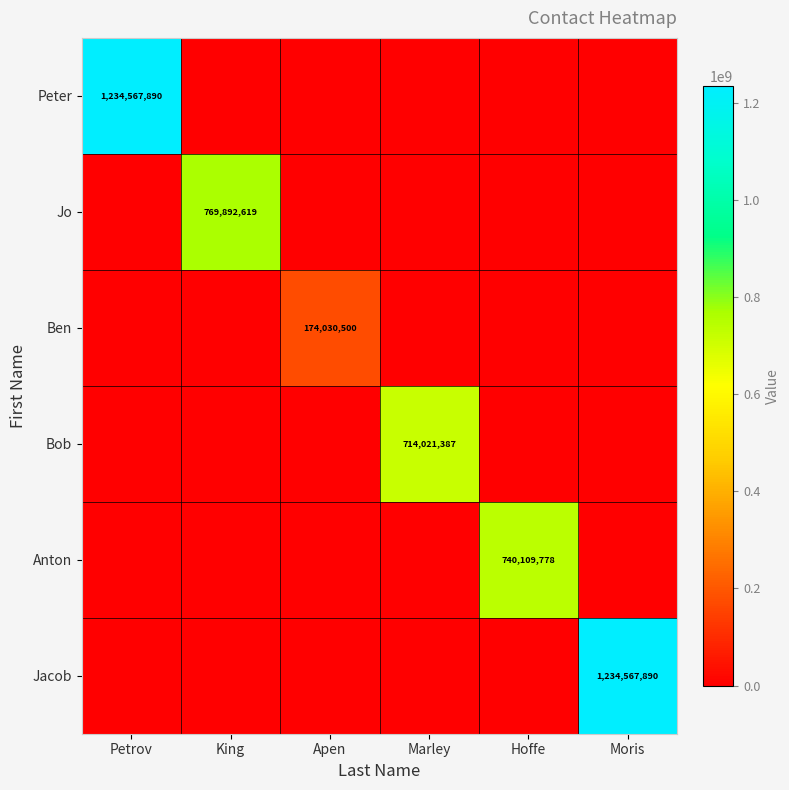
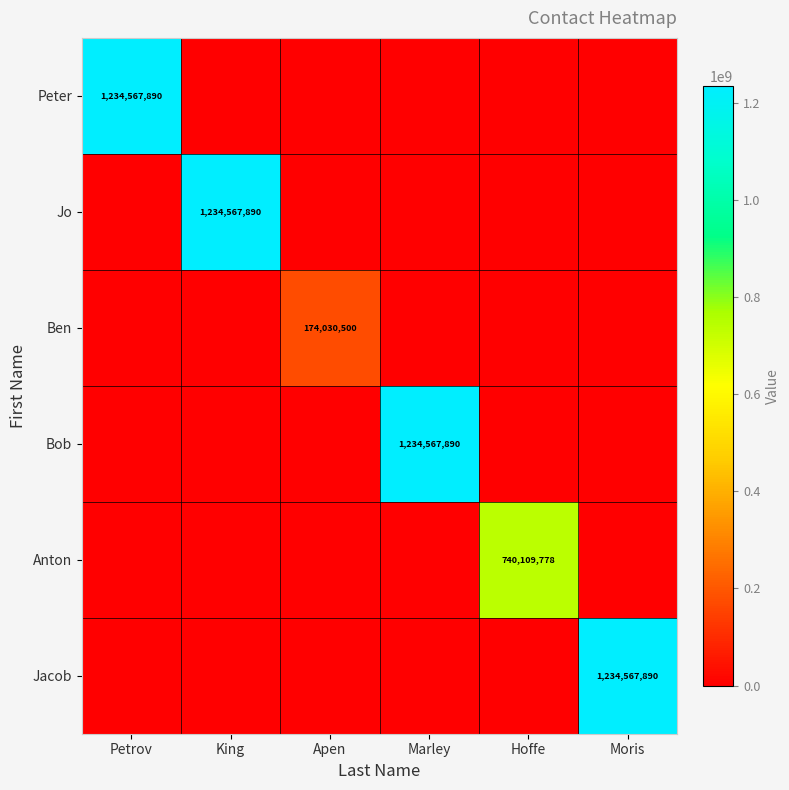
  {
    "Peter": {
      "Petrov": "1,234,567,890"
    },
    "Jo": {
-     "King": "769,892,619"
+     "King": "1,234,567,890"
    },
    "Ben": {
      "Apen": "174,030,500"
    },
    "Bob": {
-     "Marley": "714,021,387"
+     "Marley": "1,234,567,890"
    },
    "Anton": {
      "Hoffe": "740,109,778"
    },
    "Jacob": {
      "Moris": "1,234,567,890"
    }
  }
